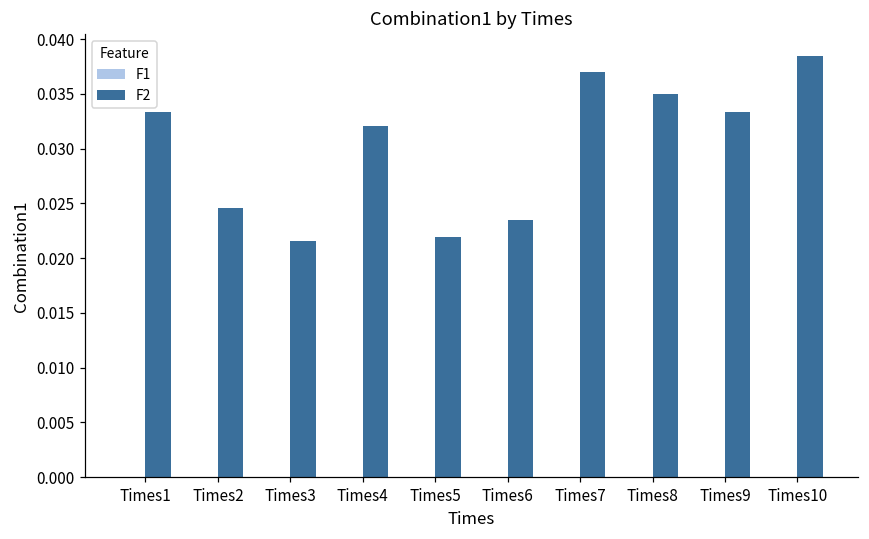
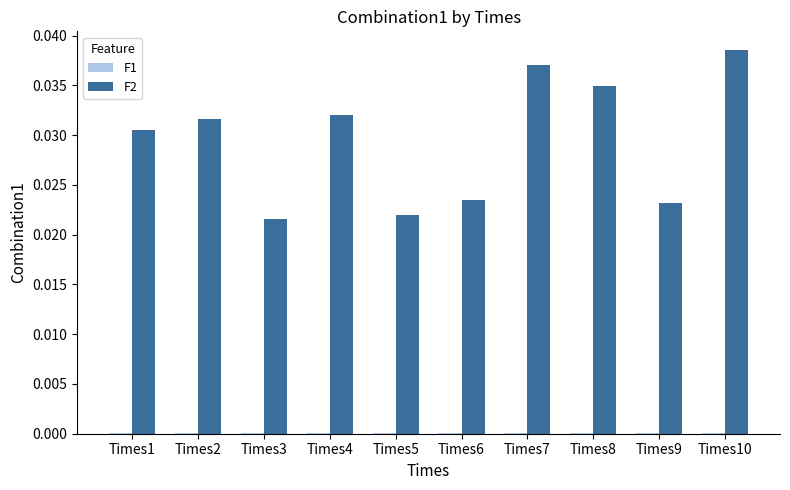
  {
    "F2": {
-     "Times1": 0.033,
-     "Times2": 0.025,
+     "Times1": 0.031,
+     "Times2": 0.032,
      "Times3": 0.022,
      "Times4": 0.032,
      "Times5": 0.022,
      "Times6": 0.023,
      "Times7": 0.037,
      "Times8": 0.035,
-     "Times9": 0.033,
+     "Times9": 0.023,
      "Times10": 0.039
    }
  }
